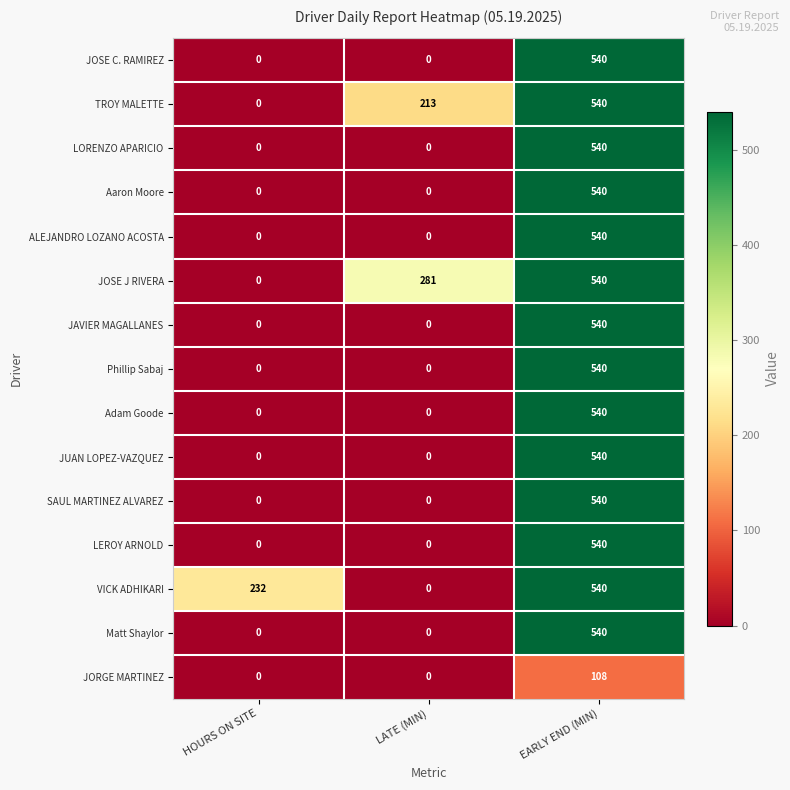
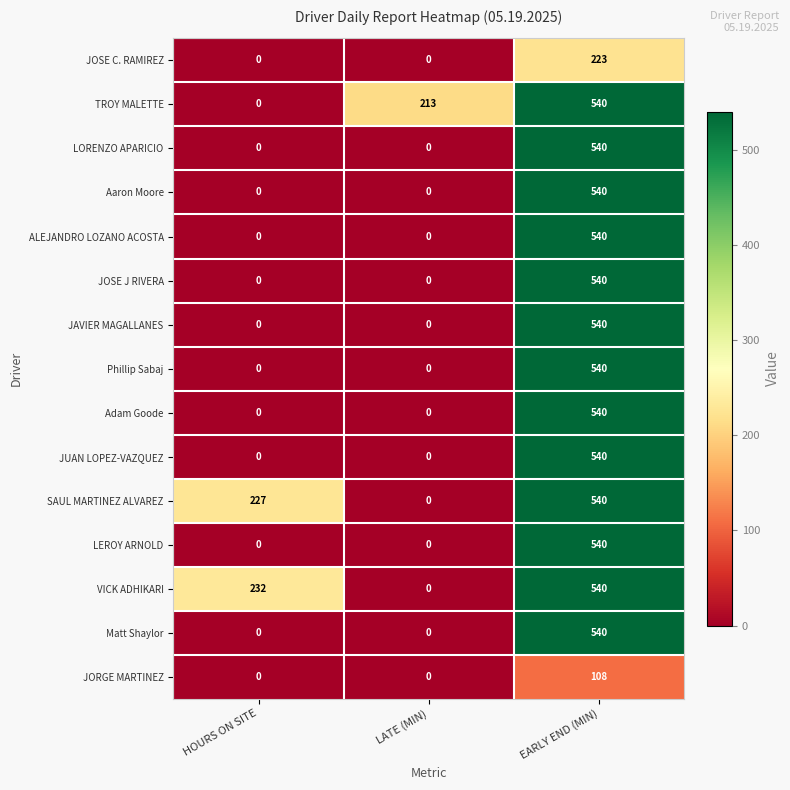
  {
    "JOSE C. RAMIREZ": {
      "HOURS ON SITE": 0,
      "LATE (MIN)": 0,
-     "EARLY END (MIN)": 540
+     "EARLY END (MIN)": 223
    },
    "TROY MALETTE": {
      "HOURS ON SITE": 0,
      "LATE (MIN)": 213,
      "EARLY END (MIN)": 540
    },
    "LORENZO APARICIO": {
      "HOURS ON SITE": 0,
      "LATE (MIN)": 0,
      "EARLY END (MIN)": 540
    },
    "Aaron Moore": {
      "HOURS ON SITE": 0,
      "LATE (MIN)": 0,
      "EARLY END (MIN)": 540
    },
    "ALEJANDRO LOZANO ACOSTA": {
      "HOURS ON SITE": 0,
      "LATE (MIN)": 0,
      "EARLY END (MIN)": 540
    },
    "JOSE J RIVERA": {
      "HOURS ON SITE": 0,
-     "LATE (MIN)": 281,
+     "LATE (MIN)": 0,
      "EARLY END (MIN)": 540
    },
    "JAVIER MAGALLANES": {
      "HOURS ON SITE": 0,
      "LATE (MIN)": 0,
      "EARLY END (MIN)": 540
    },
    "Phillip Sabaj": {
      "HOURS ON SITE": 0,
      "LATE (MIN)": 0,
      "EARLY END (MIN)": 540
    },
    "Adam Goode": {
      "HOURS ON SITE": 0,
      "LATE (MIN)": 0,
      "EARLY END (MIN)": 540
    },
    "JUAN LOPEZ-VAZQUEZ": {
      "HOURS ON SITE": 0,
      "LATE (MIN)": 0,
      "EARLY END (MIN)": 540
    },
    "SAUL MARTINEZ ALVAREZ": {
-     "HOURS ON SITE": 0,
+     "HOURS ON SITE": 227,
      "LATE (MIN)": 0,
      "EARLY END (MIN)": 540
    },
    "LEROY ARNOLD": {
      "HOURS ON SITE": 0,
      "LATE (MIN)": 0,
      "EARLY END (MIN)": 540
    },
    "VICK ADHIKARI": {
      "HOURS ON SITE": 232,
      "LATE (MIN)": 0,
      "EARLY END (MIN)": 540
    },
    "Matt Shaylor": {
      "HOURS ON SITE": 0,
      "LATE (MIN)": 0,
      "EARLY END (MIN)": 540
    },
    "JORGE MARTINEZ": {
      "HOURS ON SITE": 0,
      "LATE (MIN)": 0,
      "EARLY END (MIN)": 108
    }
  }
